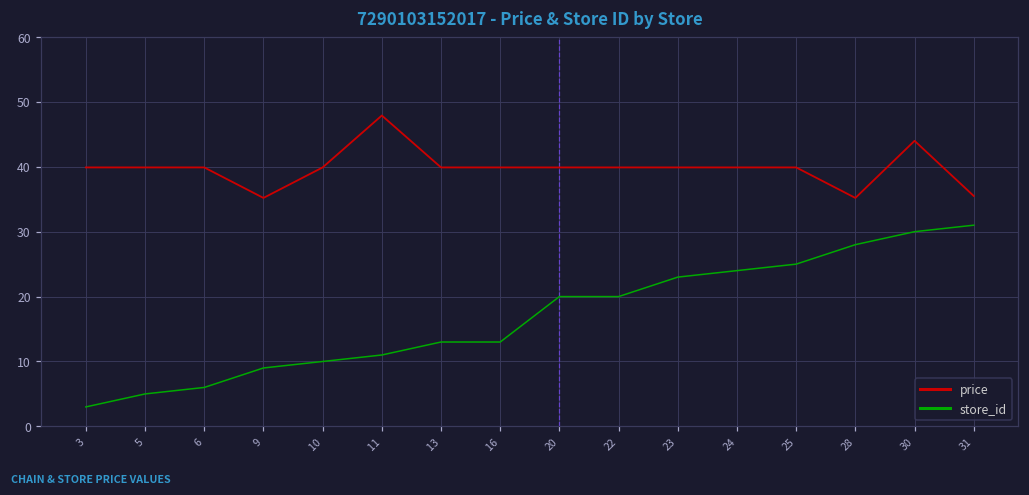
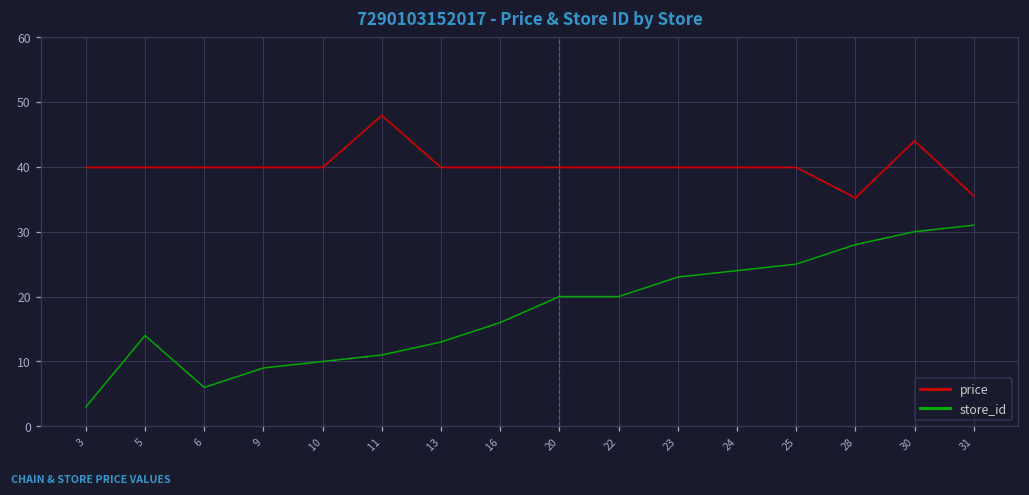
  {
    "price": {
      "3": 40,
      "5": 40,
      "6": 40,
-     "9": 35,
+     "9": 40,
      "10": 40,
      "11": 48,
      "13": 40,
      "16": 40,
      "20": 40,
      "22": 40,
      "23": 40,
      "24": 40,
      "25": 40,
      "28": 35,
      "30": 44,
      "31": 36
    },
    "store_id": {
      "3": 3,
-     "5": 5,
+     "5": 14,
      "6": 6,
      "9": 9,
      "10": 10,
      "11": 11,
      "13": 13,
-     "16": 13,
+     "16": 16,
      "20": 20,
      "22": 20,
      "23": 23,
      "24": 24,
      "25": 25,
      "28": 28,
      "30": 30,
      "31": 31
    }
  }
